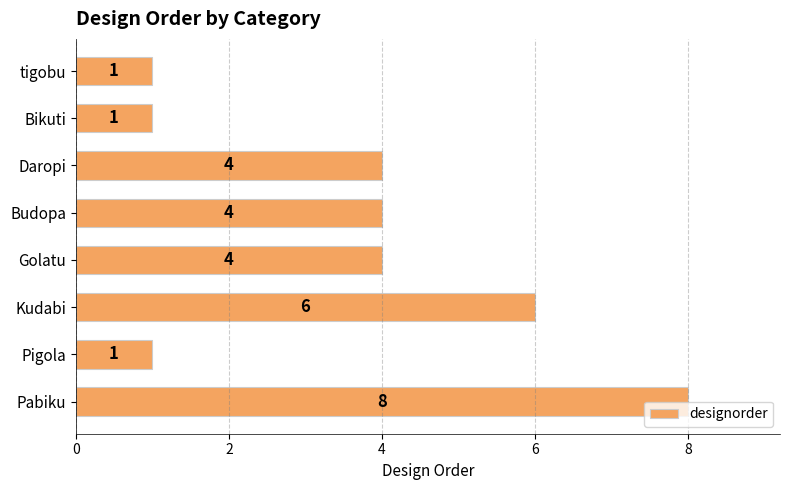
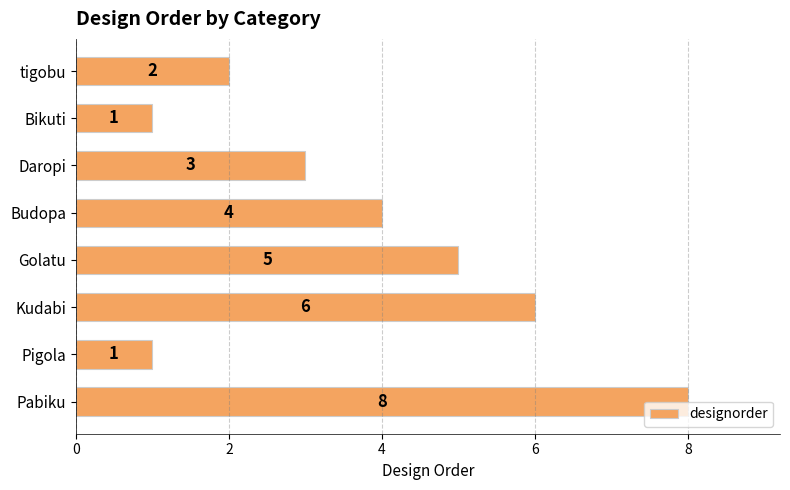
  {
-   "tigobu": 1,
+   "tigobu": 2,
    "Bikuti": 1,
-   "Daropi": 4,
+   "Daropi": 3,
    "Budopa": 4,
-   "Golatu": 4,
+   "Golatu": 5,
    "Kudabi": 6,
    "Pigola": 1,
    "Pabiku": 8
  }
